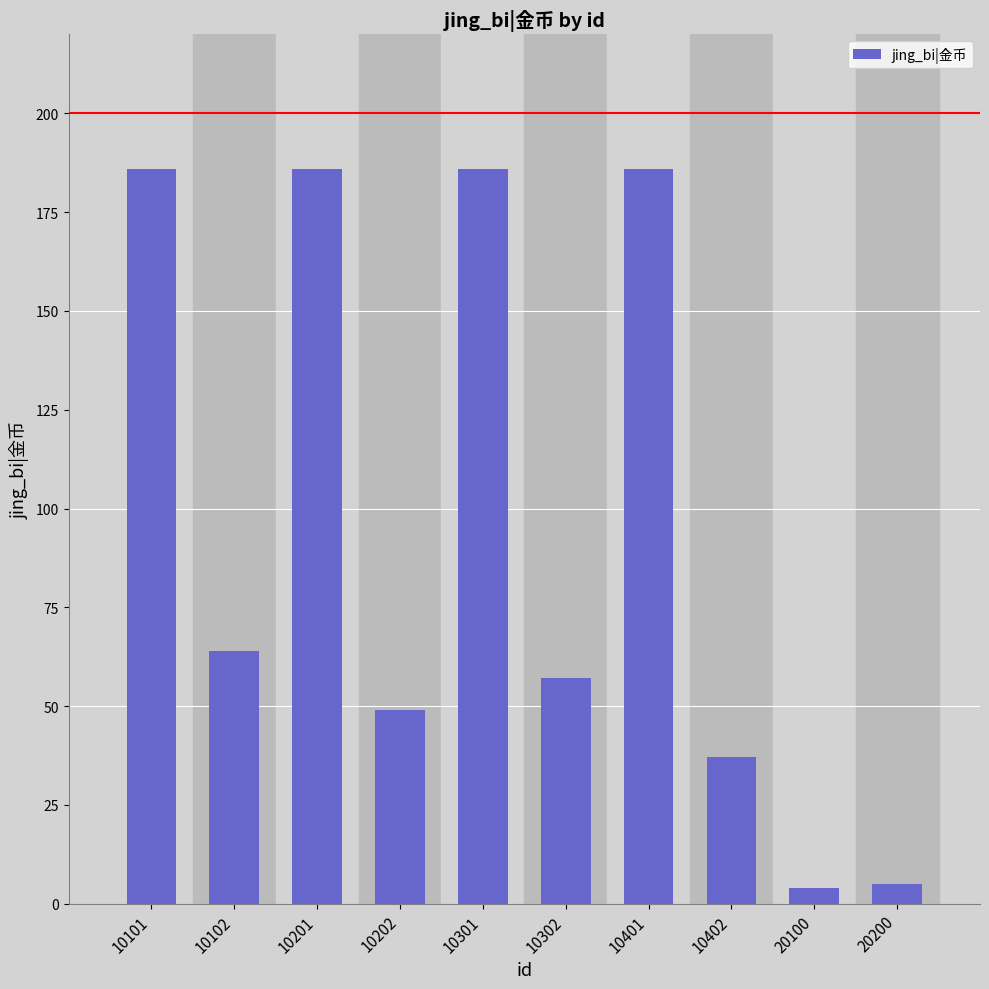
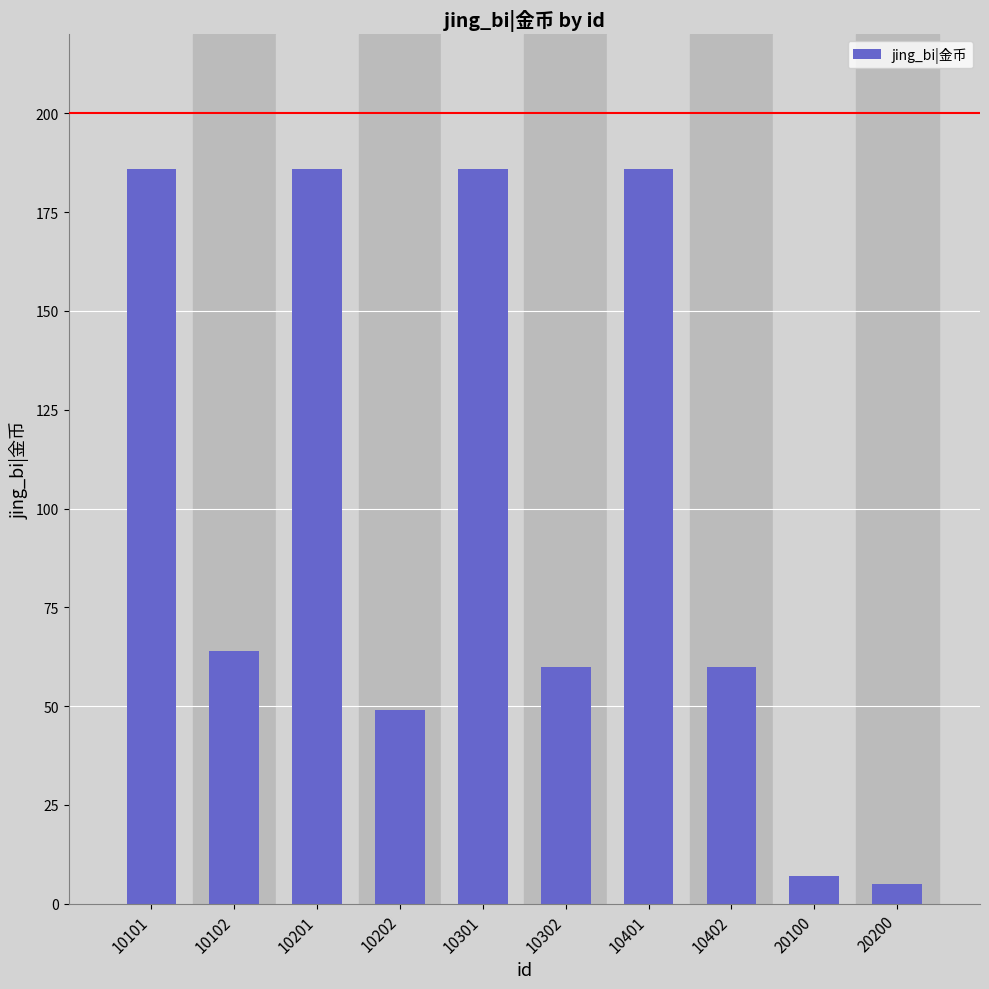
  {
    "10101": 186,
    "10102": 64,
    "10201": 186,
    "10202": 49,
    "10301": 186,
-   "10302": 57,
+   "10302": 60,
    "10401": 186,
-   "10402": 37,
-   "20100": 4,
+   "10402": 60,
+   "20100": 7,
    "20200": 5
  }
